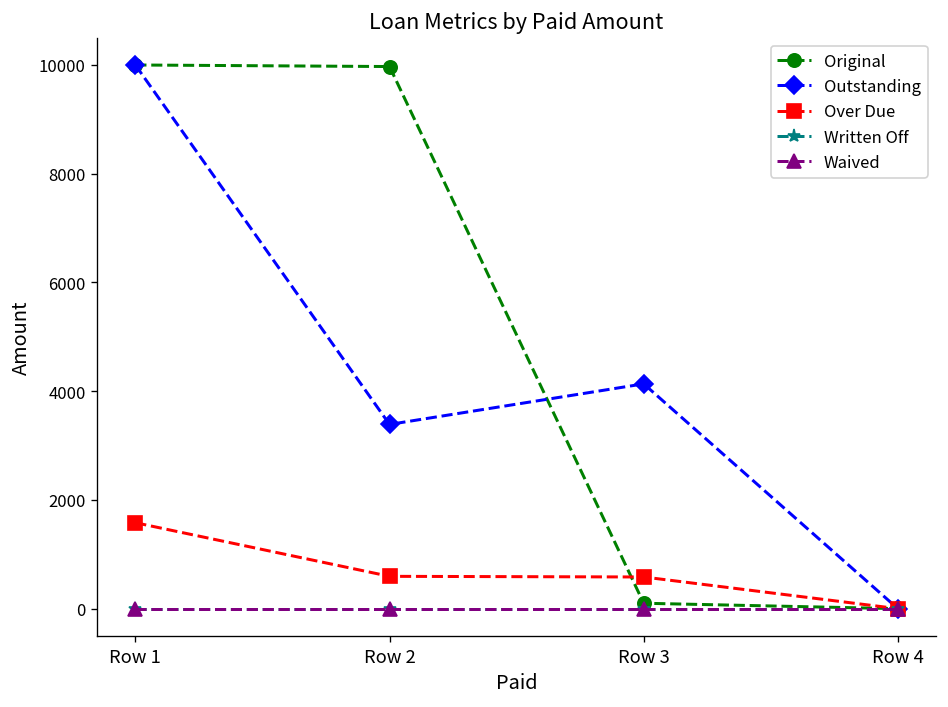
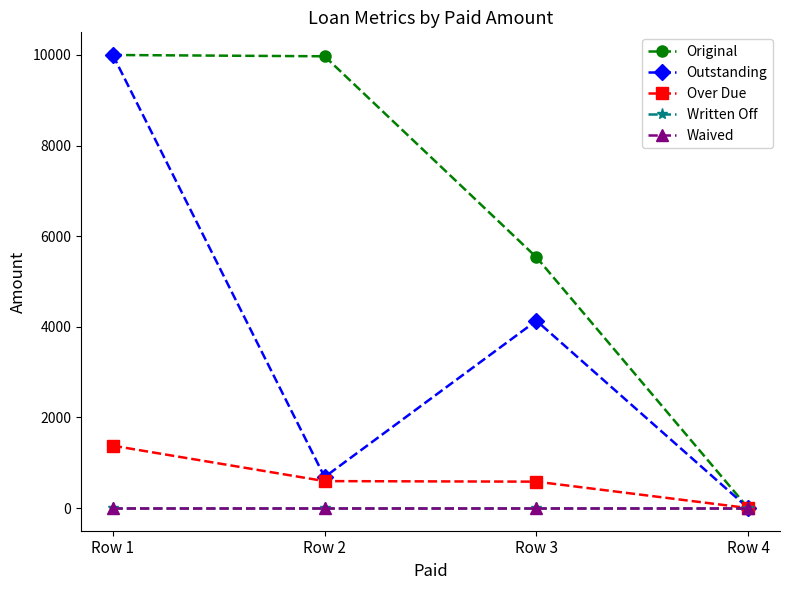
  {
    "Original": {
      "Row 2": 10000,
-     "Row 3": 100
+     "Row 3": 5500
    },
    "Outstanding": {
-     "Row 2": 3400,
+     "Row 2": 700,
      "Row 3": 4100
    },
    "Over Due": {
-     "Row 1": 1600,
+     "Row 1": 1400,
      "Row 2": 600,
      "Row 3": 600
    },
    "Waived": {
      "Row 1": 0,
      "Row 2": 0,
      "Row 3": 0
    }
  }
